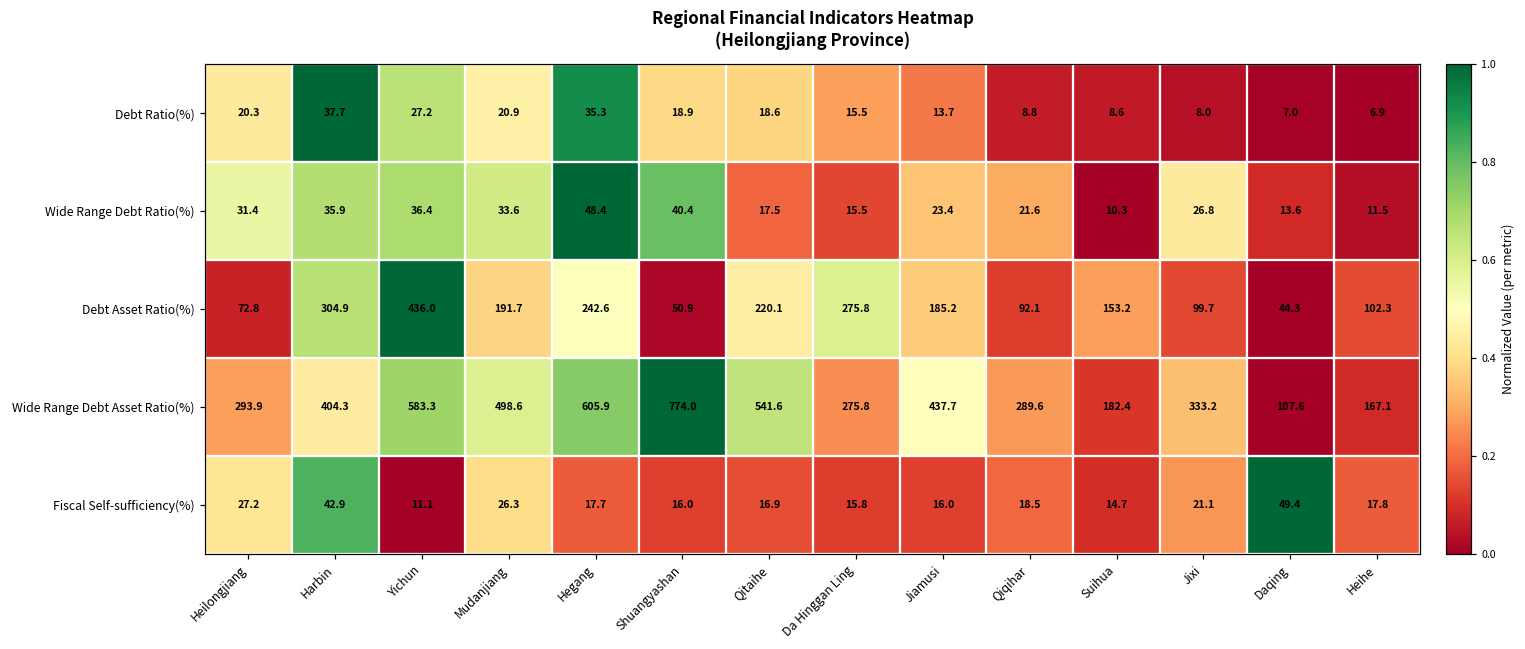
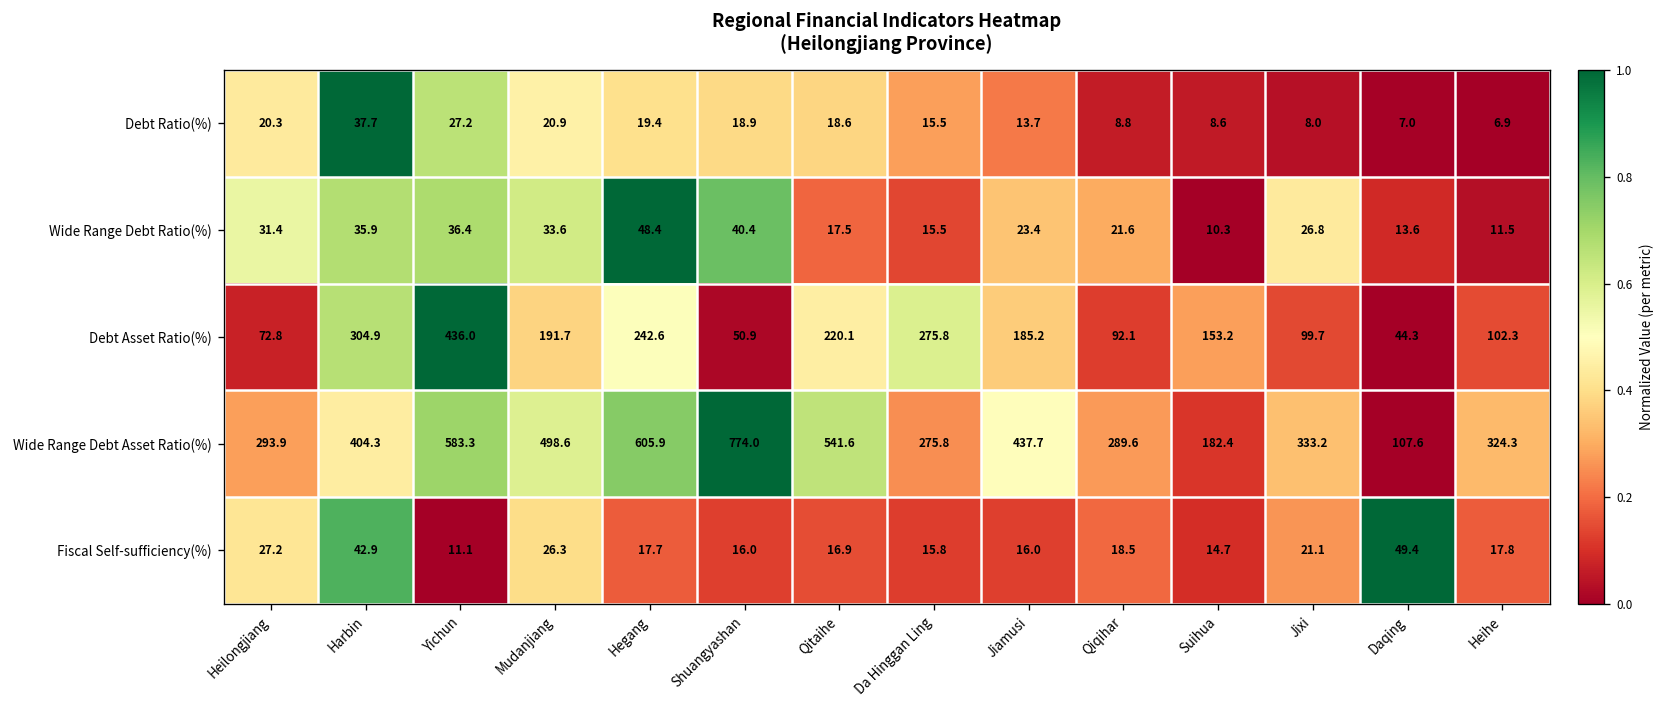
  {
    "Debt Ratio(%)": {
      "Heilongjiang": 20.3,
      "Harbin": 37.7,
      "Yichun": 27.2,
      "Mudanjiang": 20.9,
-     "Hegang": 35.3,
+     "Hegang": 19.4,
      "Shuangyashan": 18.9,
      "Qitaihe": 18.6,
      "Da Hinggan Ling": 15.5,
      "Jiamusi": 13.7,
      "Qiqihar": 8.8,
      "Suihua": 8.6,
      "Jixi": 8.0,
      "Daqing": 7.0,
      "Heihe": 6.9
    },
    "Wide Range Debt Ratio(%)": {
      "Heilongjiang": 31.4,
      "Harbin": 35.9,
      "Yichun": 36.4,
      "Mudanjiang": 33.6,
      "Hegang": 48.4,
      "Shuangyashan": 40.4,
      "Qitaihe": 17.5,
      "Da Hinggan Ling": 15.5,
      "Jiamusi": 23.4,
      "Qiqihar": 21.6,
      "Suihua": 10.3,
      "Jixi": 26.8,
      "Daqing": 13.6,
      "Heihe": 11.5
    },
    "Debt Asset Ratio(%)": {
      "Heilongjiang": 72.8,
      "Harbin": 304.9,
      "Yichun": 436.0,
      "Mudanjiang": 191.7,
      "Hegang": 242.6,
      "Shuangyashan": 50.9,
      "Qitaihe": 220.1,
      "Da Hinggan Ling": 275.8,
      "Jiamusi": 185.2,
      "Qiqihar": 92.1,
      "Suihua": 153.2,
      "Jixi": 99.7,
      "Daqing": 44.3,
      "Heihe": 102.3
    },
    "Wide Range Debt Asset Ratio(%)": {
      "Heilongjiang": 293.9,
      "Harbin": 404.3,
      "Yichun": 583.3,
      "Mudanjiang": 498.6,
      "Hegang": 605.9,
      "Shuangyashan": 774.0,
      "Qitaihe": 541.6,
      "Da Hinggan Ling": 275.8,
      "Jiamusi": 437.7,
      "Qiqihar": 289.6,
      "Suihua": 182.4,
      "Jixi": 333.2,
      "Daqing": 107.6,
-     "Heihe": 167.1
+     "Heihe": 324.3
    },
    "Fiscal Self-sufficiency(%)": {
      "Heilongjiang": 27.2,
      "Harbin": 42.9,
      "Yichun": 11.1,
      "Mudanjiang": 26.3,
      "Hegang": 17.7,
      "Shuangyashan": 16.0,
      "Qitaihe": 16.9,
      "Da Hinggan Ling": 15.8,
      "Jiamusi": 16.0,
      "Qiqihar": 18.5,
      "Suihua": 14.7,
      "Jixi": 21.1,
      "Daqing": 49.4,
      "Heihe": 17.8
    }
  }
